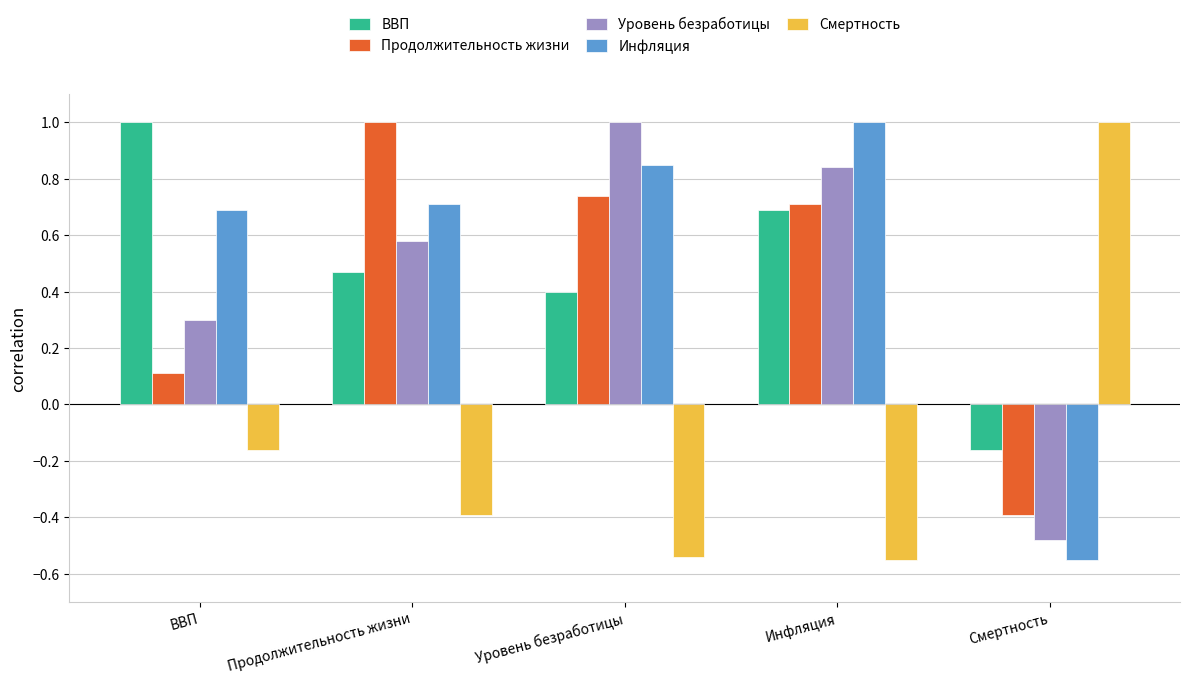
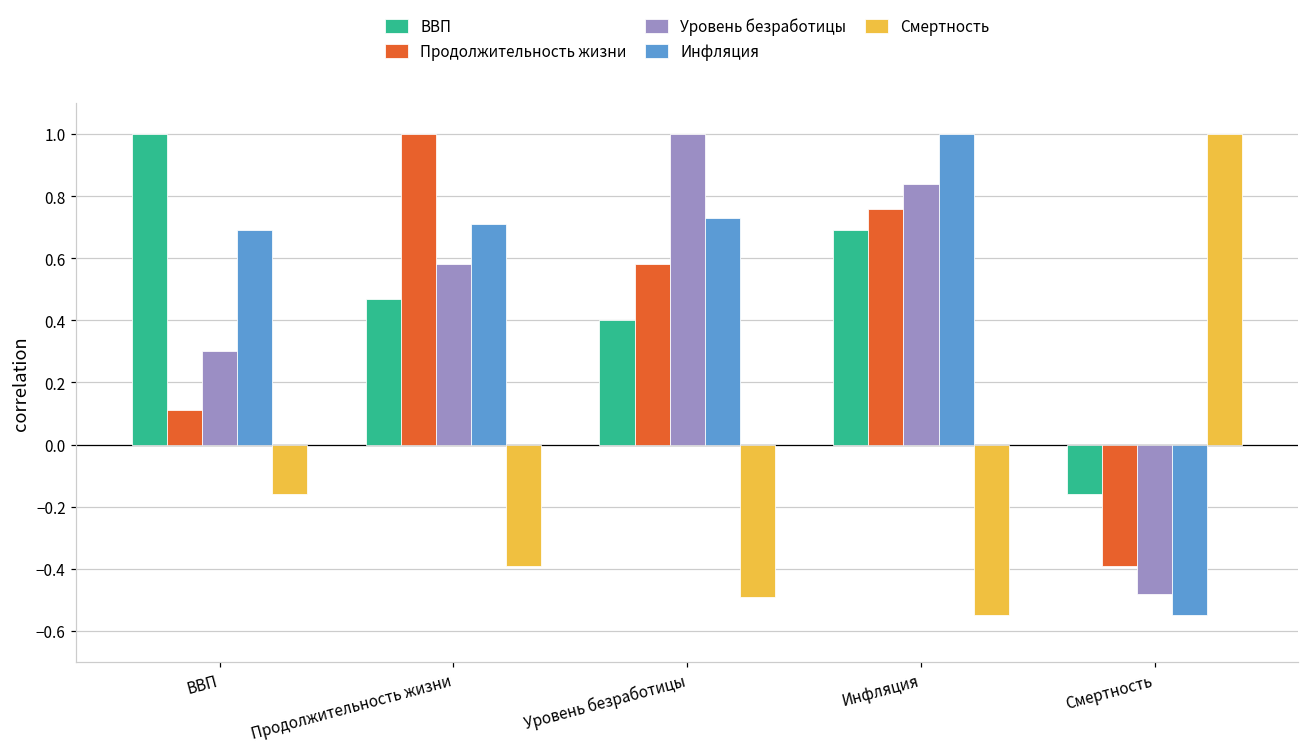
  {
    "ВВП": {
      "ВВП": 1.00,
      "Продолжительность жизни": 0.47,
      "Уровень безработицы": 0.40,
      "Инфляция": 0.69,
      "Смертность": -0.16
    },
    "Продолжительность жизни": {
      "ВВП": 0.11,
      "Продолжительность жизни": 1.00,
-     "Уровень безработицы": 0.74,
-     "Инфляция": 0.71,
+     "Уровень безработицы": 0.58,
+     "Инфляция": 0.76,
      "Смертность": -0.39
    },
    "Уровень безработицы": {
      "ВВП": 0.30,
      "Продолжительность жизни": 0.58,
      "Уровень безработицы": 1.00,
      "Инфляция": 0.84,
      "Смертность": -0.48
    },
    "Инфляция": {
      "ВВП": 0.69,
      "Продолжительность жизни": 0.71,
-     "Уровень безработицы": 0.85,
+     "Уровень безработицы": 0.73,
      "Инфляция": 1.00,
      "Смертность": -0.55
    },
    "Смертность": {
      "ВВП": -0.16,
      "Продолжительность жизни": -0.39,
-     "Уровень безработицы": -0.54,
+     "Уровень безработицы": -0.49,
      "Инфляция": -0.55,
      "Смертность": 1.00
    }
  }
